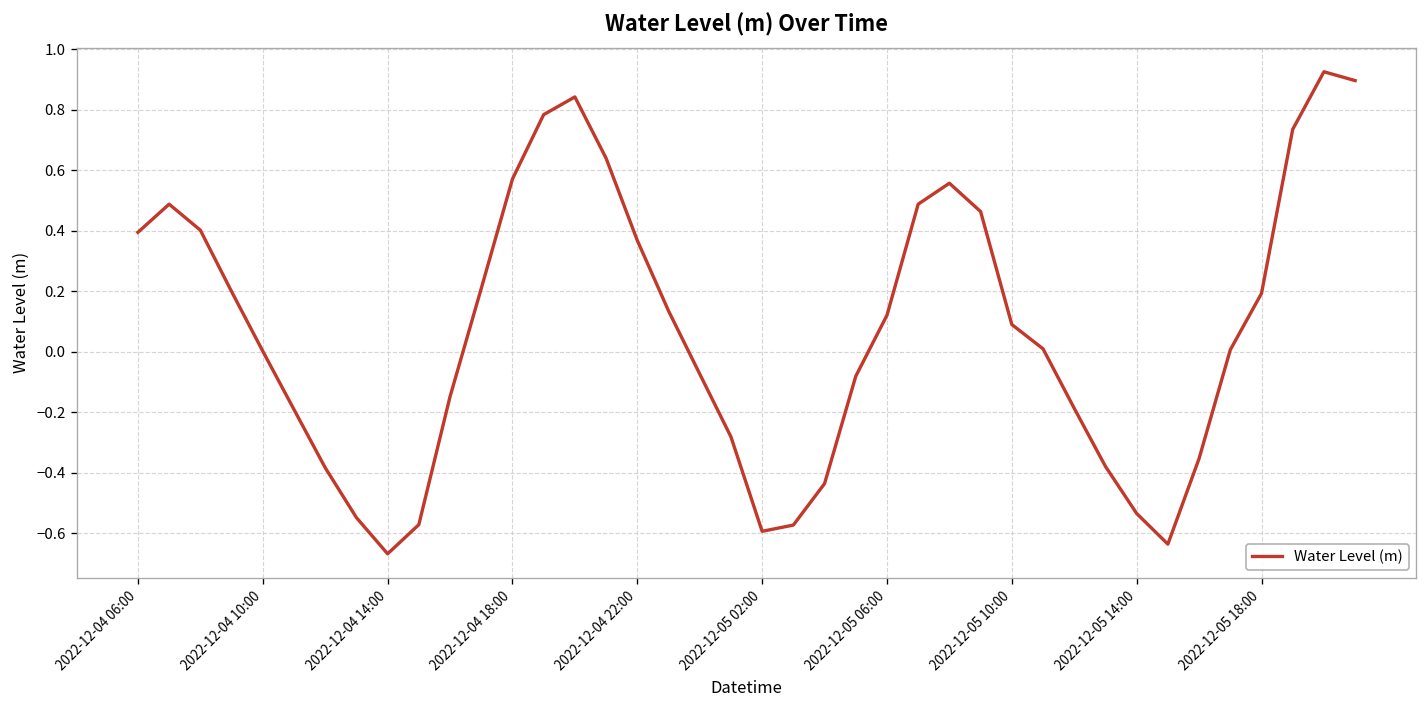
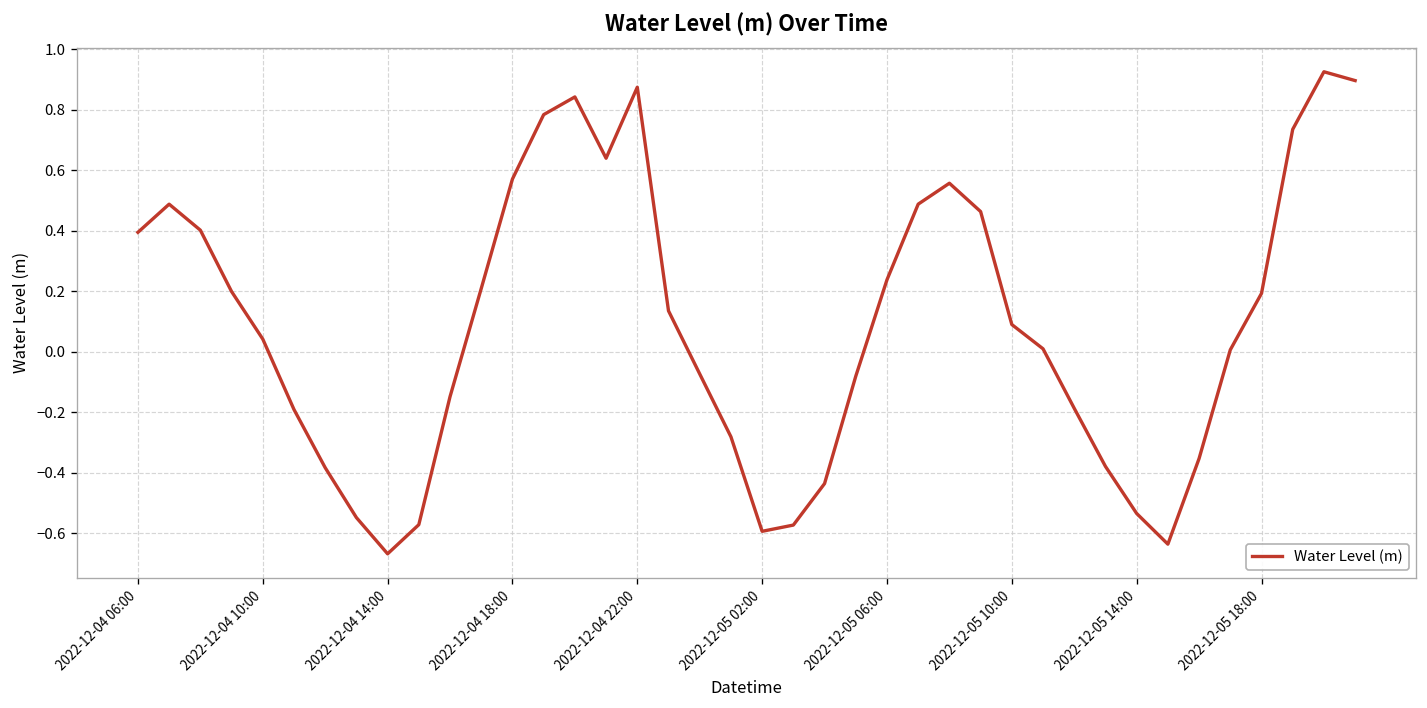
  {
    "2022-12-04 06:00": 0.39,
-   "2022-12-04 10:00": 0.00,
+   "2022-12-04 10:00": 0.04,
    "2022-12-04 14:00": -0.67,
    "2022-12-04 18:00": 0.57,
-   "2022-12-04 22:00": 0.37,
+   "2022-12-04 22:00": 0.87,
    "2022-12-05 02:00": -0.59,
-   "2022-12-05 06:00": 0.12,
+   "2022-12-05 06:00": 0.24,
    "2022-12-05 10:00": 0.09,
    "2022-12-05 14:00": -0.53,
    "2022-12-05 18:00": 0.19
  }
